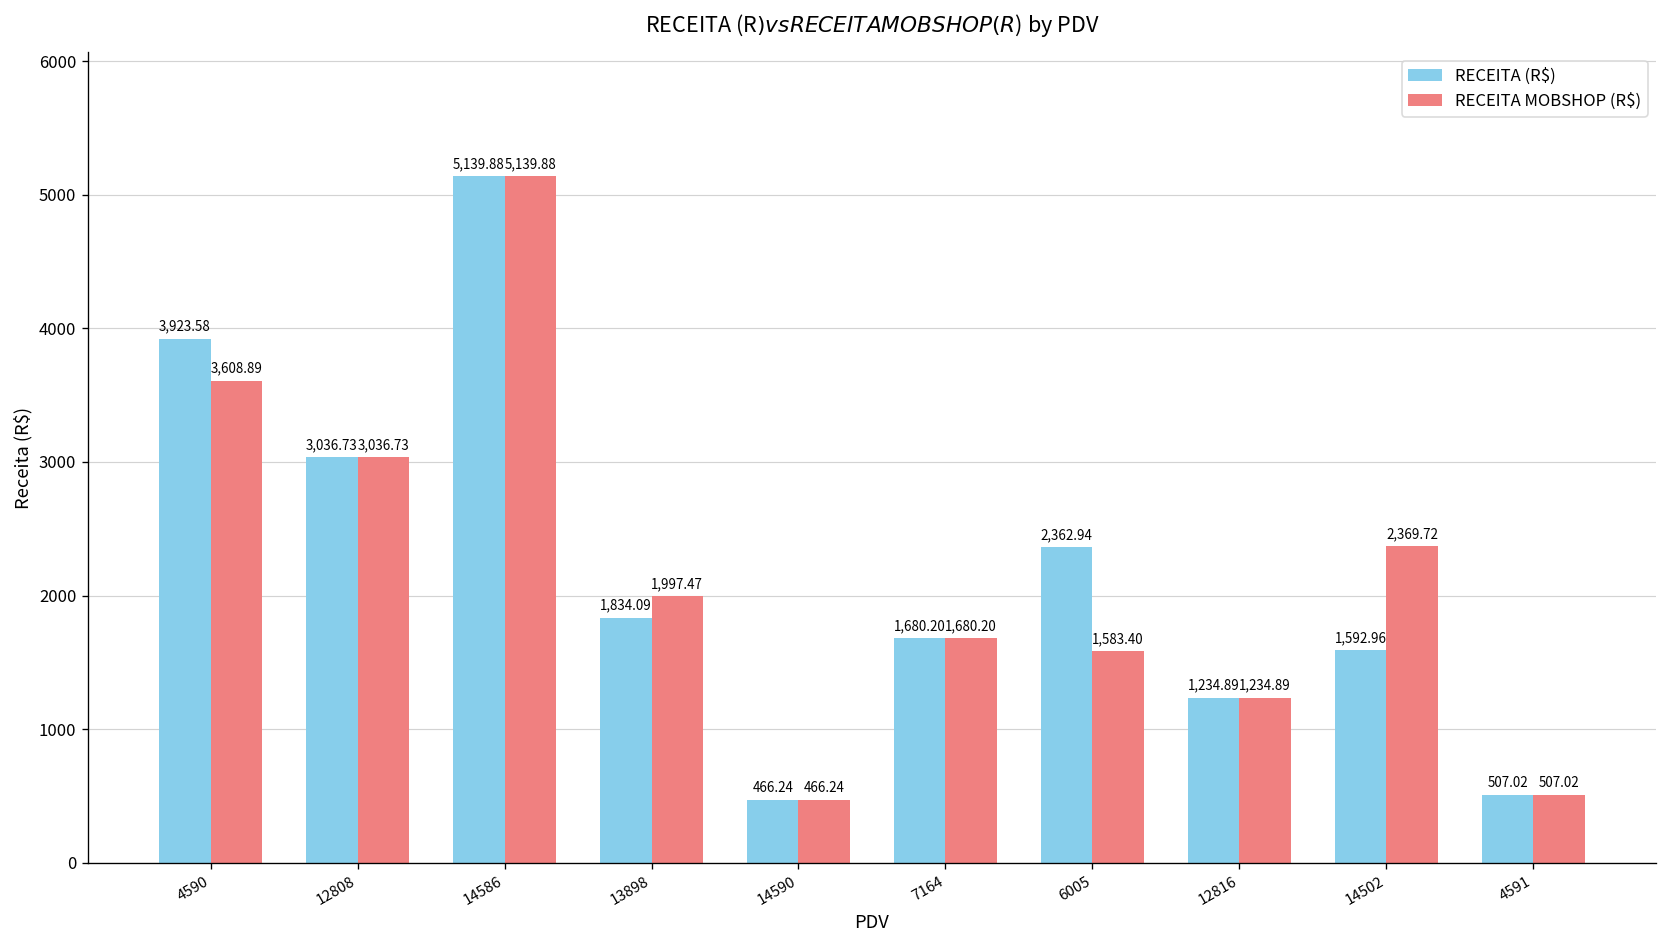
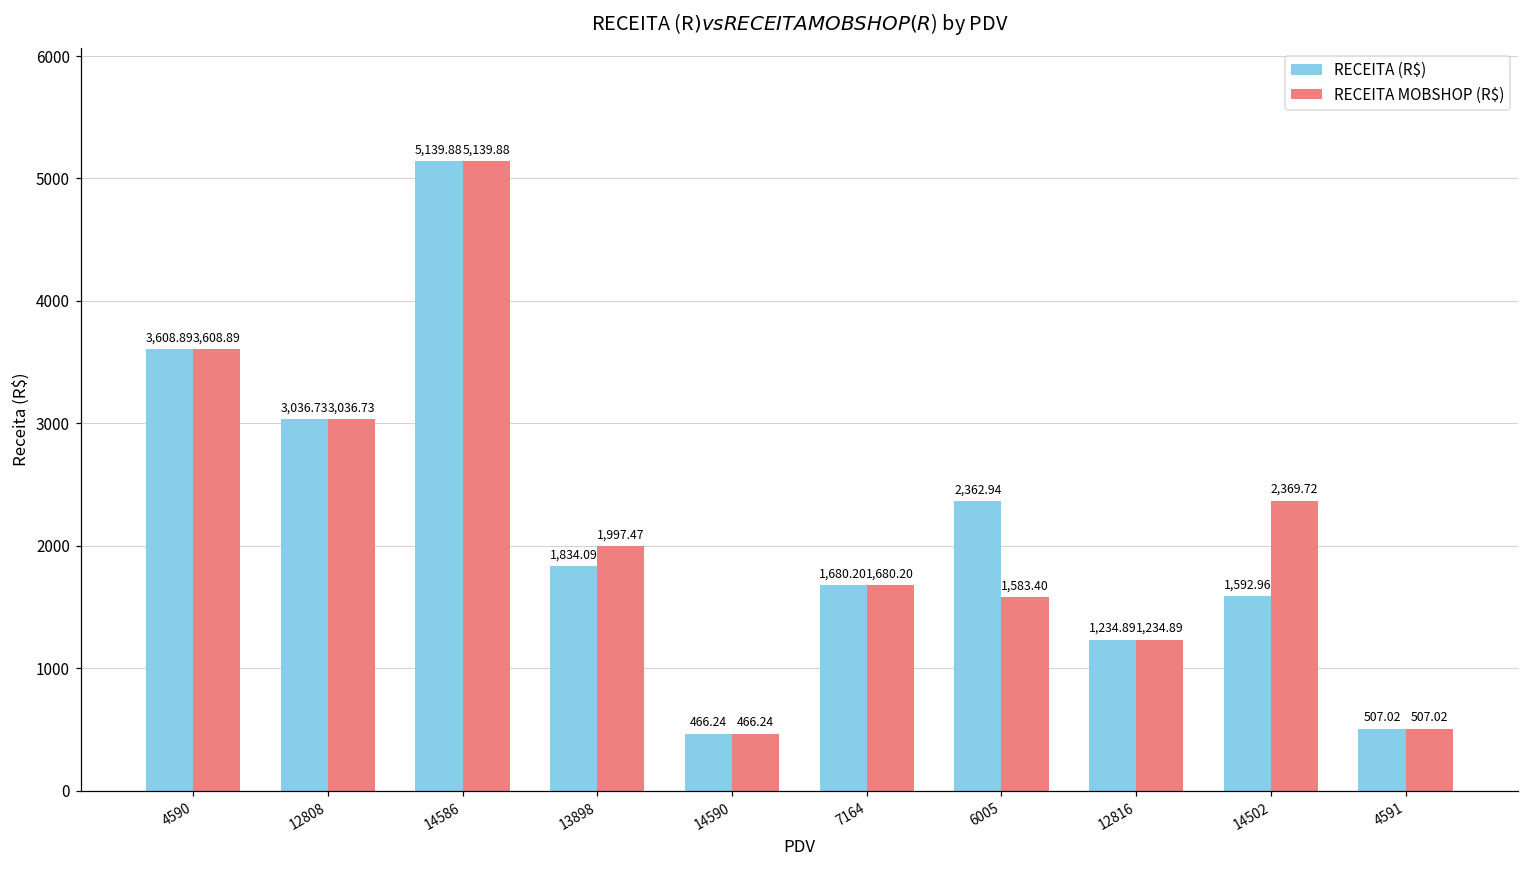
  {
    "RECEITA (R$)": {
-     "4590": "3,923.58",
+     "4590": "3,608.89",
      "12808": "3,036.73",
      "14586": "5,139.88",
      "13898": "1,834.09",
      "14590": "466.24",
      "7164": "1,680.20",
      "6005": "2,362.94",
      "12816": "1,234.89",
      "14502": "1,592.96",
      "4591": "507.02"
    },
    "RECEITA MOBSHOP (R$)": {
      "4590": "3,608.89",
      "12808": "3,036.73",
      "14586": "5,139.88",
      "13898": "1,997.47",
      "14590": "466.24",
      "7164": "1,680.20",
      "6005": "1,583.40",
      "12816": "1,234.89",
      "14502": "2,369.72",
      "4591": "507.02"
    }
  }
